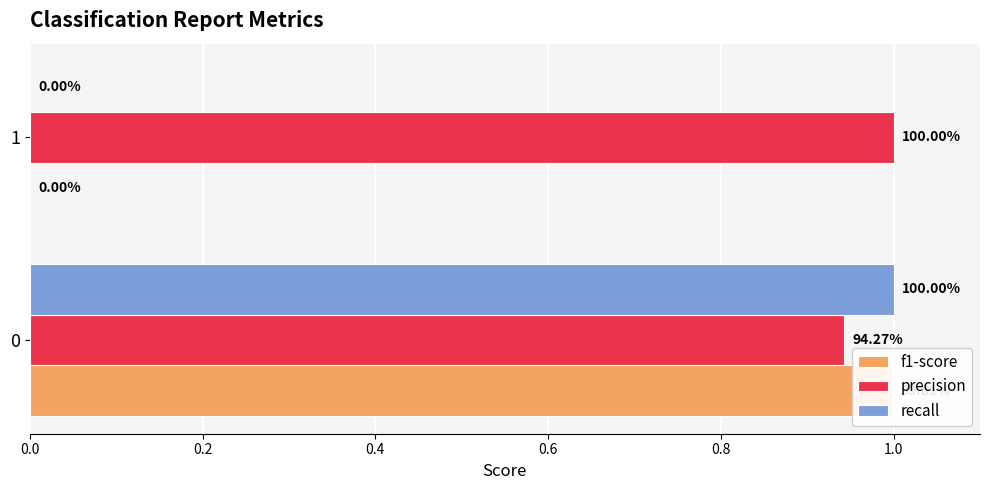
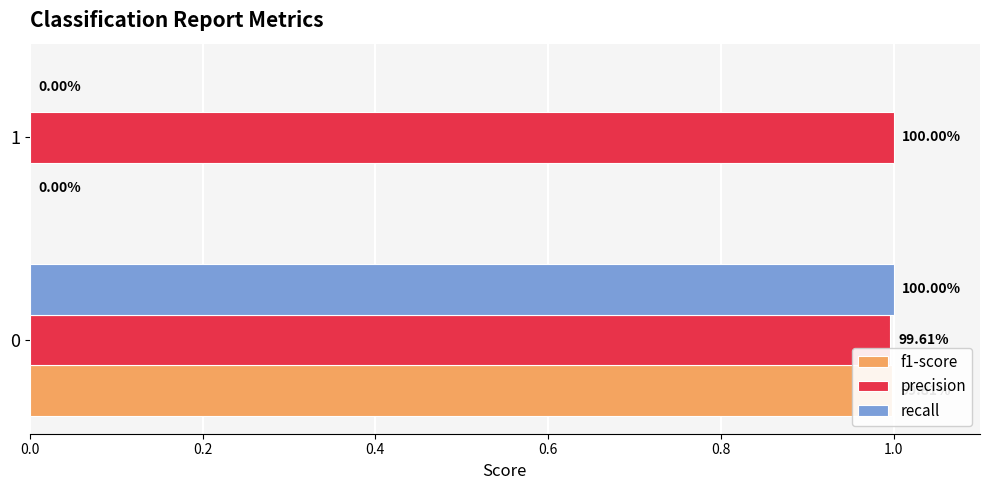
  {
    "f1-score": {
      "1": "0.00%"
    },
    "precision": {
      "1": "100.00%",
-     "0": "94.27%"
+     "0": "99.61%"
    },
    "recall": {
      "1": "0.00%",
      "0": "100.00%"
    }
  }
